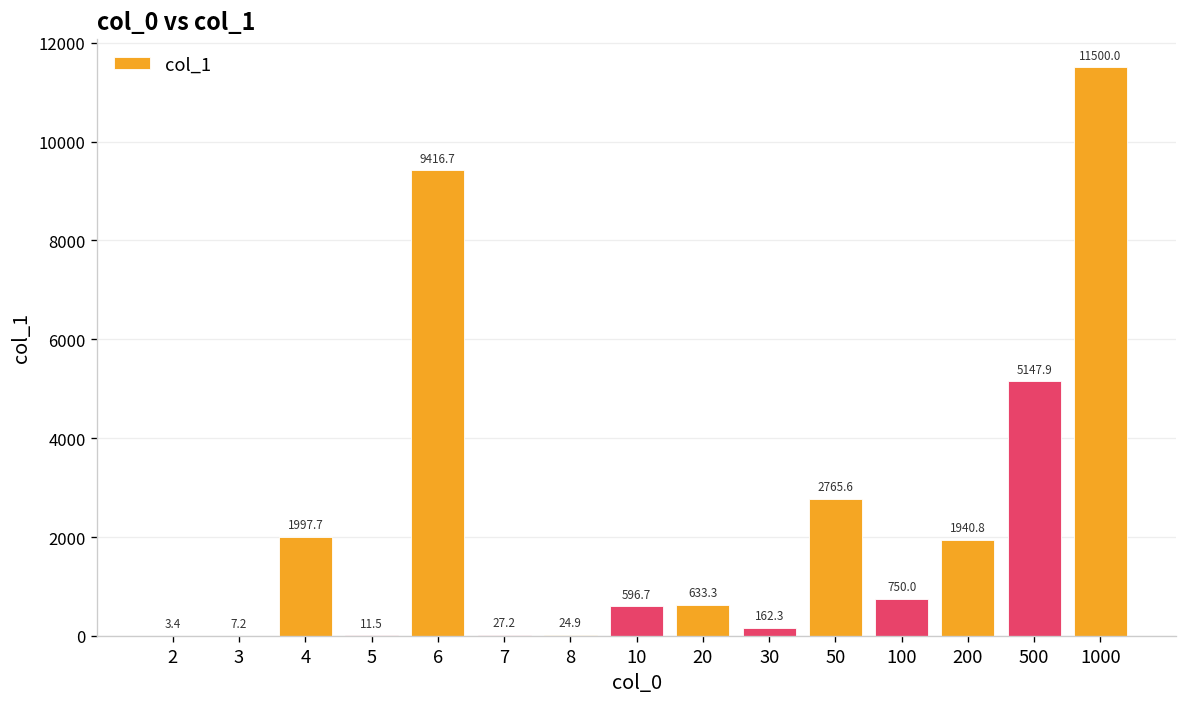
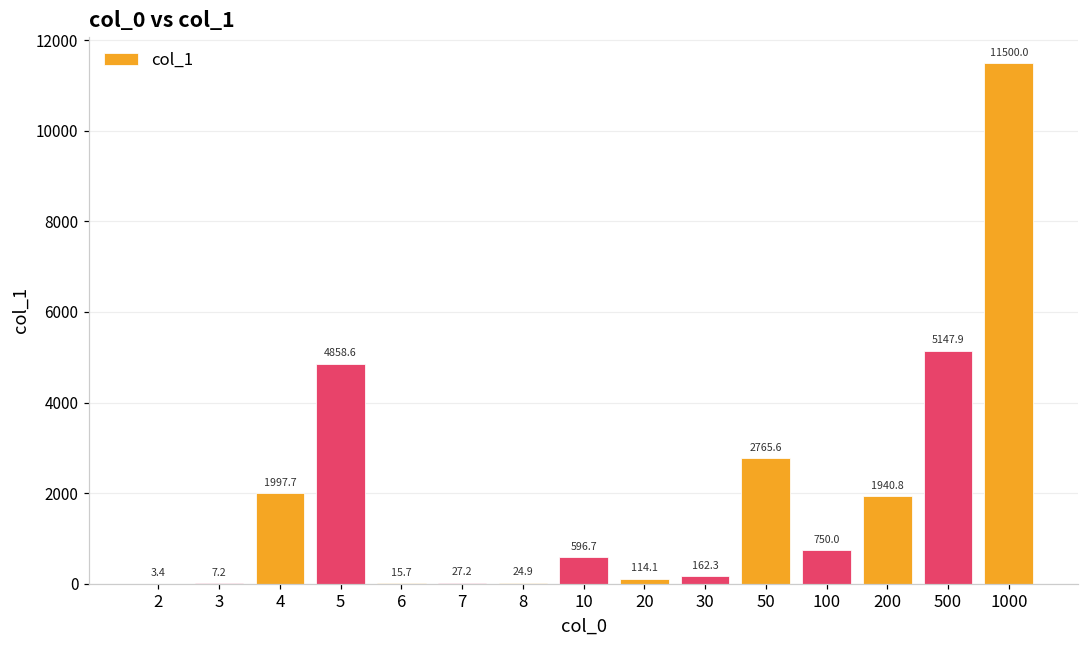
  {
    "2": 3.4,
    "3": 7.2,
    "4": 1997.7,
-   "5": 11.5,
-   "6": 9416.7,
+   "5": 4858.6,
+   "6": 15.7,
    "7": 27.2,
    "8": 24.9,
    "10": 596.7,
-   "20": 633.3,
+   "20": 114.1,
    "30": 162.3,
    "50": 2765.6,
    "100": 750.0,
    "200": 1940.8,
    "500": 5147.9,
    "1000": 11500.0
  }
